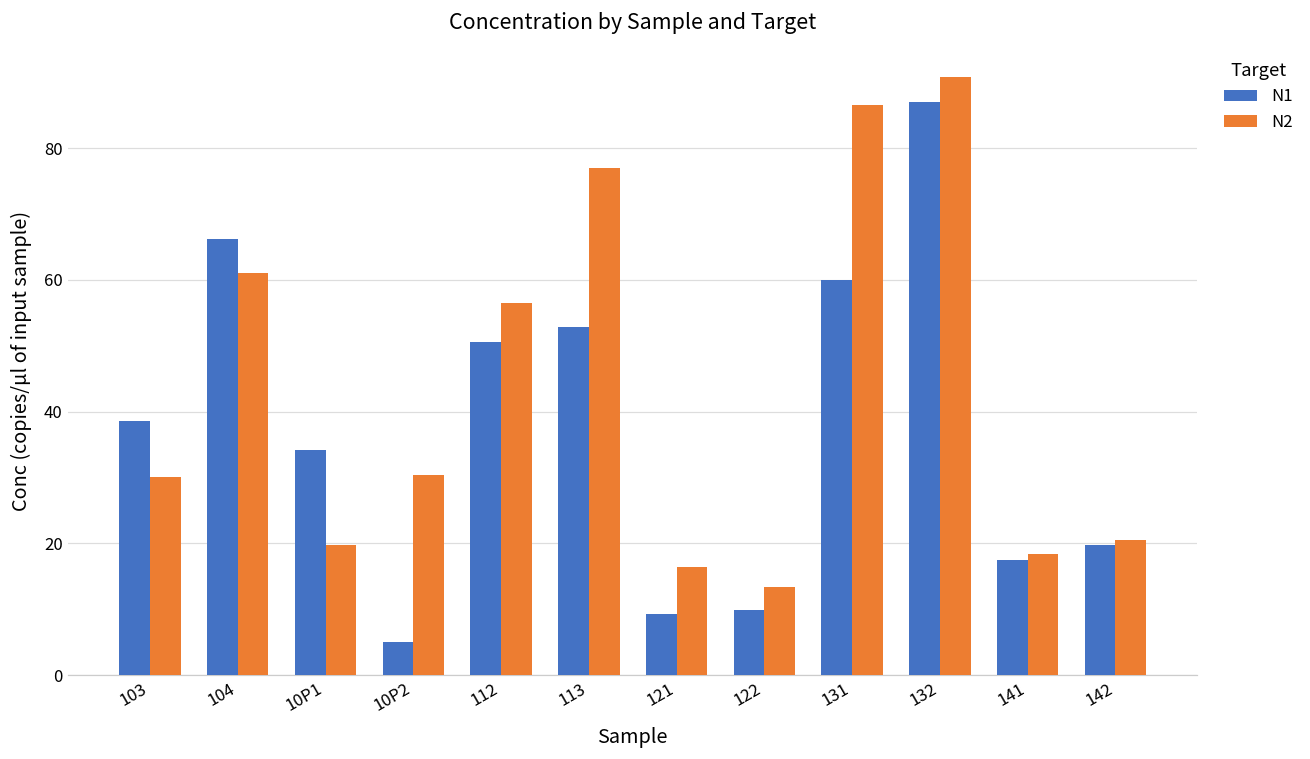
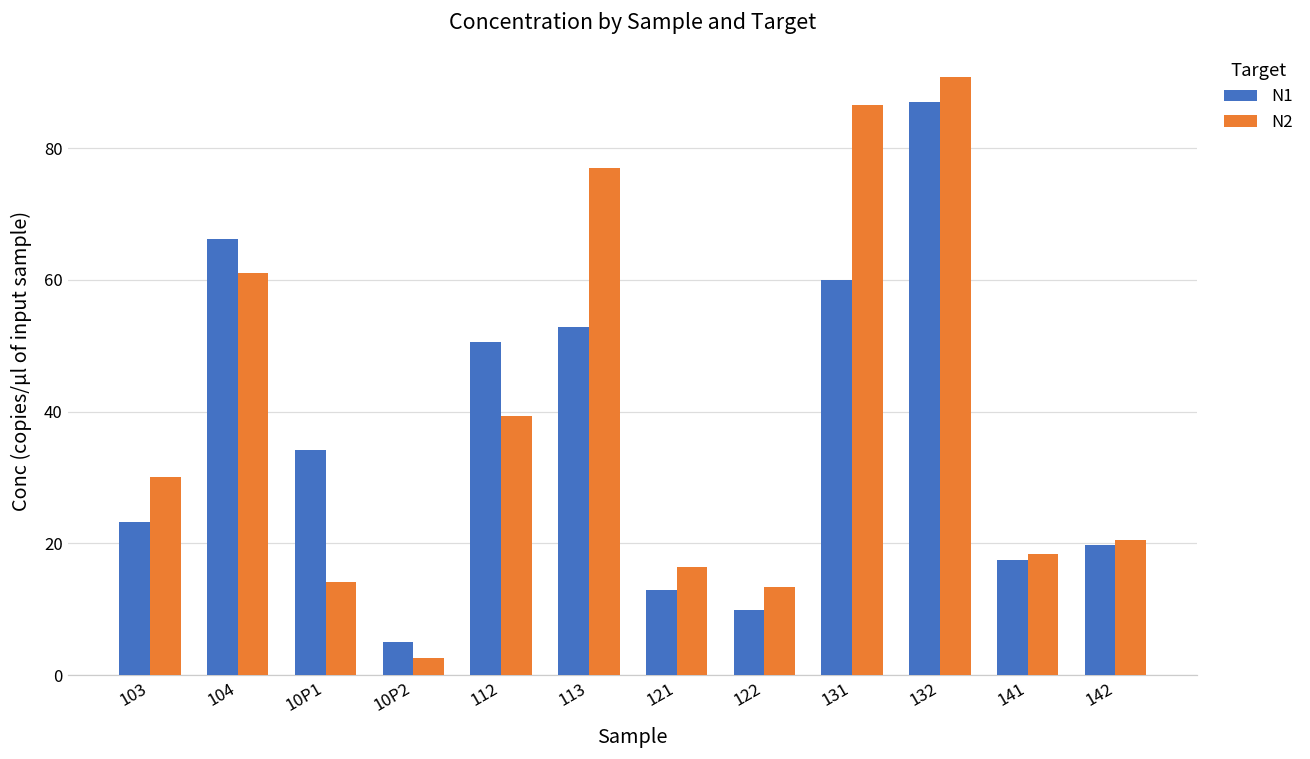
  {
    "N1": {
-     "103": 39,
+     "103": 23,
      "104": 66,
      "10P1": 34,
      "10P2": 5,
      "112": 51,
      "113": 53,
-     "121": 9,
+     "121": 13,
      "122": 10,
      "131": 60,
      "132": 87,
      "141": 18,
      "142": 20
    },
    "N2": {
      "103": 30,
      "104": 61,
-     "10P1": 20,
-     "10P2": 30,
-     "112": 56,
+     "10P1": 14,
+     "10P2": 3,
+     "112": 39,
      "113": 77,
      "121": 16,
      "122": 13,
      "131": 86,
      "132": 91,
      "141": 18,
      "142": 21
    }
  }
